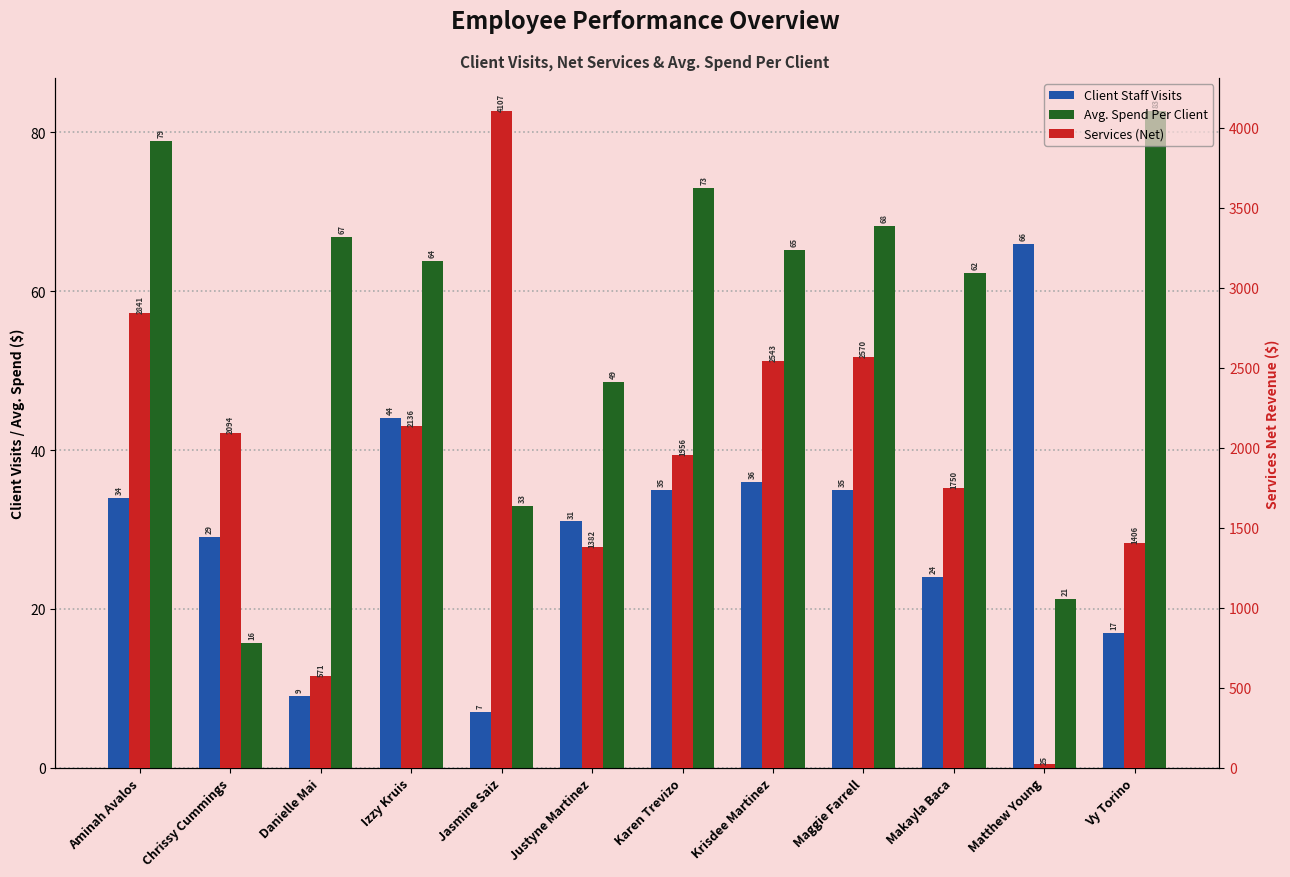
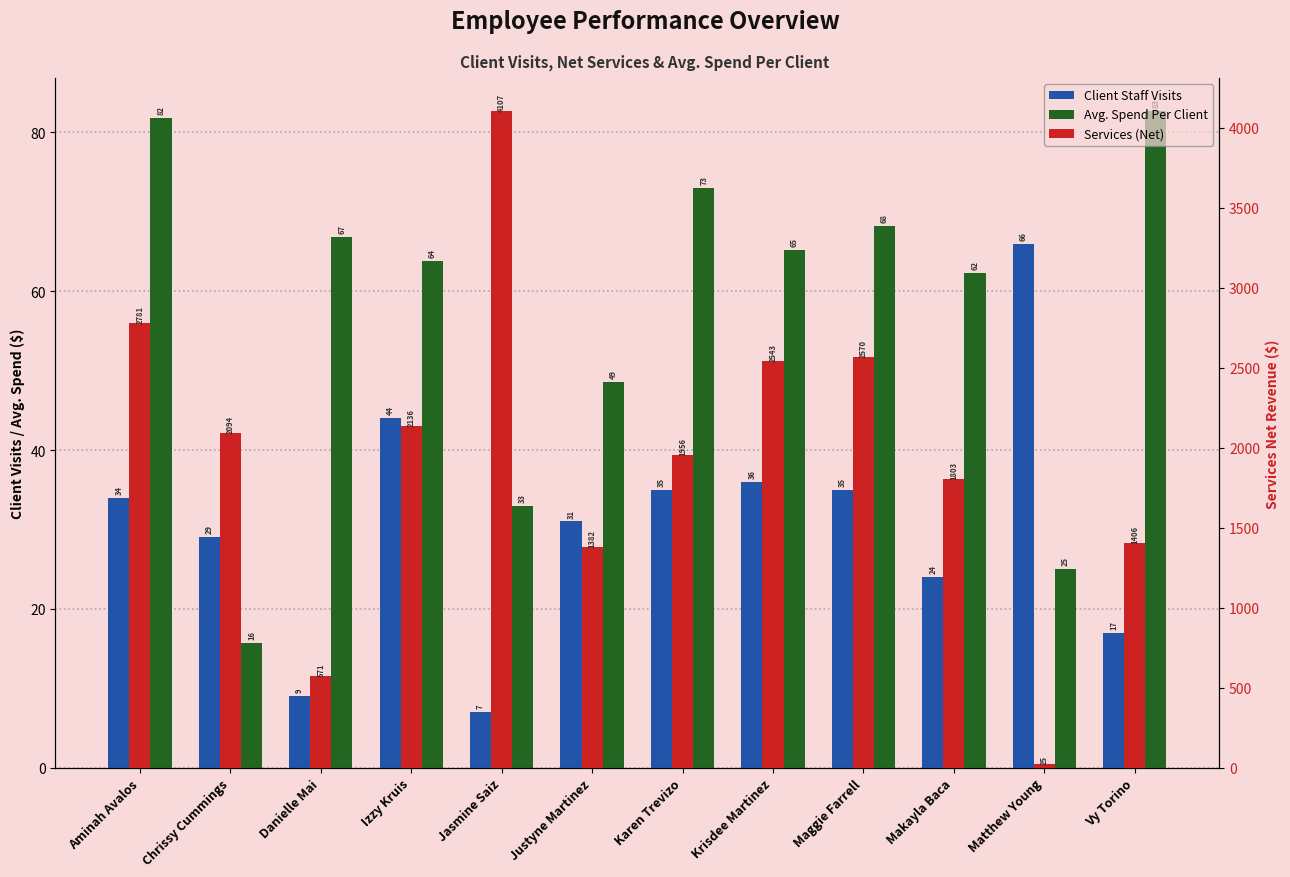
  {
    "Client Staff Visits": {
      "Aminah Avalos": 34,
      "Chrissy Cummings": 29,
      "Danielle Mai": 9,
      "Izzy Kruis": 44,
      "Jasmine Saiz": 7,
      "Justyne Martinez": 31,
      "Karen Trevizo": 35,
      "Krisdee Martinez": 36,
      "Maggie Farrell": 35,
      "Makayla Baca": 24,
      "Matthew Young": 66,
      "Vy Torino": 17
    },
    "Avg. Spend Per Client": {
-     "Aminah Avalos": 79,
+     "Aminah Avalos": 82,
      "Chrissy Cummings": 16,
      "Danielle Mai": 67,
      "Izzy Kruis": 64,
      "Jasmine Saiz": 33,
      "Justyne Martinez": 49,
      "Karen Trevizo": 73,
      "Krisdee Martinez": 65,
      "Maggie Farrell": 68,
      "Makayla Baca": 62,
-     "Matthew Young": 21
+     "Matthew Young": 25
    },
    "Services (Net)": {
-     "Aminah Avalos": 2841,
+     "Aminah Avalos": 2781,
      "Chrissy Cummings": 2094,
      "Danielle Mai": 571,
      "Izzy Kruis": 2136,
      "Jasmine Saiz": 4107,
      "Justyne Martinez": 1382,
      "Karen Trevizo": 1956,
      "Krisdee Martinez": 2543,
      "Maggie Farrell": 2570,
-     "Makayla Baca": 1750,
+     "Makayla Baca": 1803,
      "Matthew Young": 25,
      "Vy Torino": 1406
    }
  }
